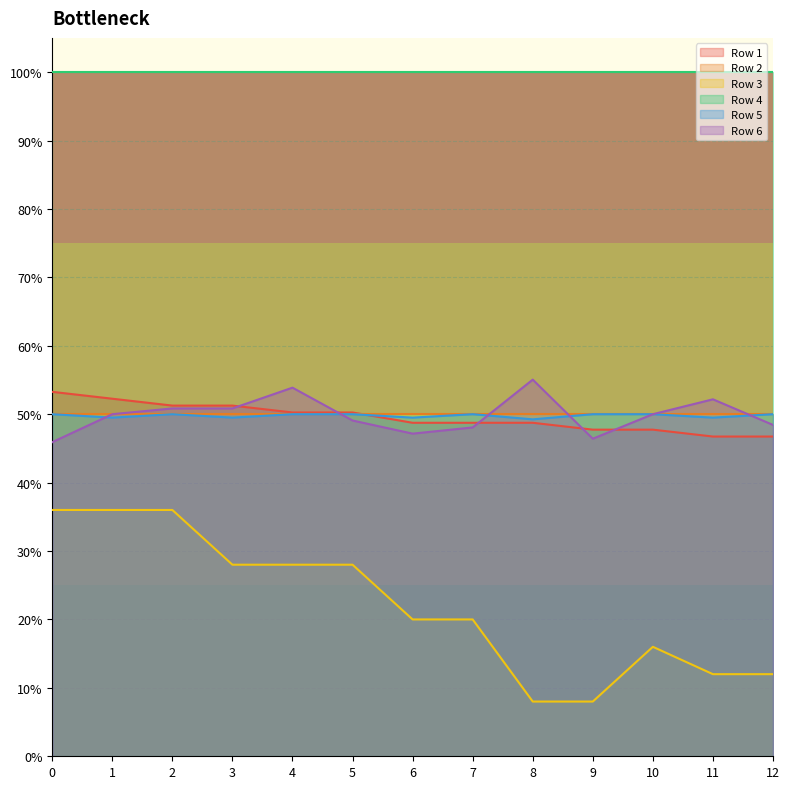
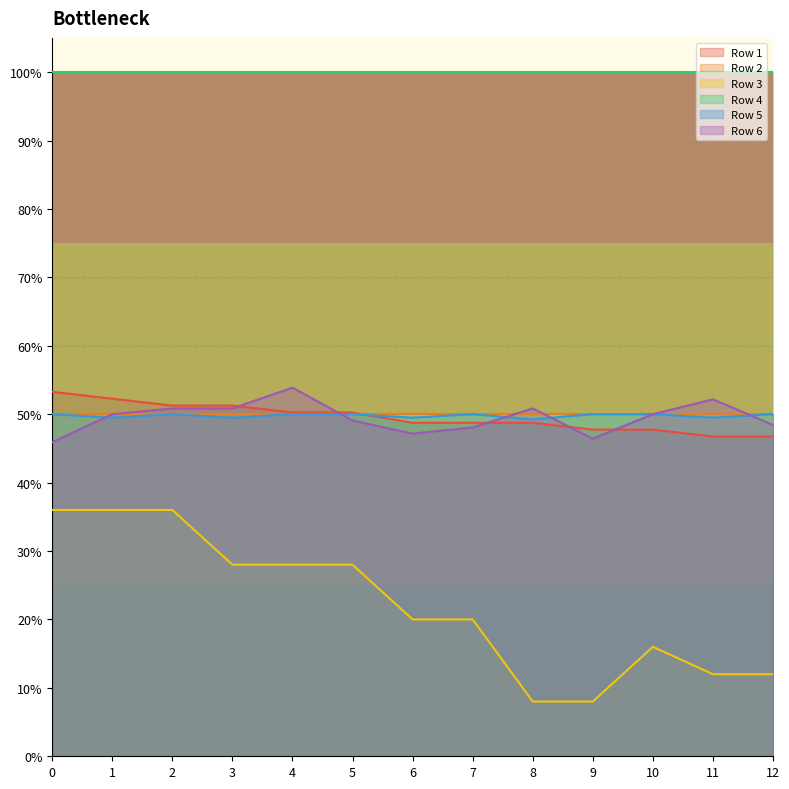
  {
    "Row 4": {
      "0": "100%",
      "1": "100%",
      "2": "100%",
      "3": "100%",
      "4": "100%",
      "5": "100%",
      "6": "100%",
      "7": "100%",
      "8": "100%",
      "9": "100%",
      "10": "100%",
      "12": "100%"
    },
    "Row 5": {
      "1": "49%",
      "3": "49%",
      "6": "49%",
      "8": "49%",
      "11": "49%"
    },
    "Row 6": {
      "0": "46%",
      "2": "51%",
      "3": "51%",
      "4": "54%",
      "5": "49%",
      "6": "47%",
      "7": "48%",
-     "8": "55%",
+     "8": "51%",
      "9": "46%",
      "11": "52%",
      "12": "48%"
    }
  }
